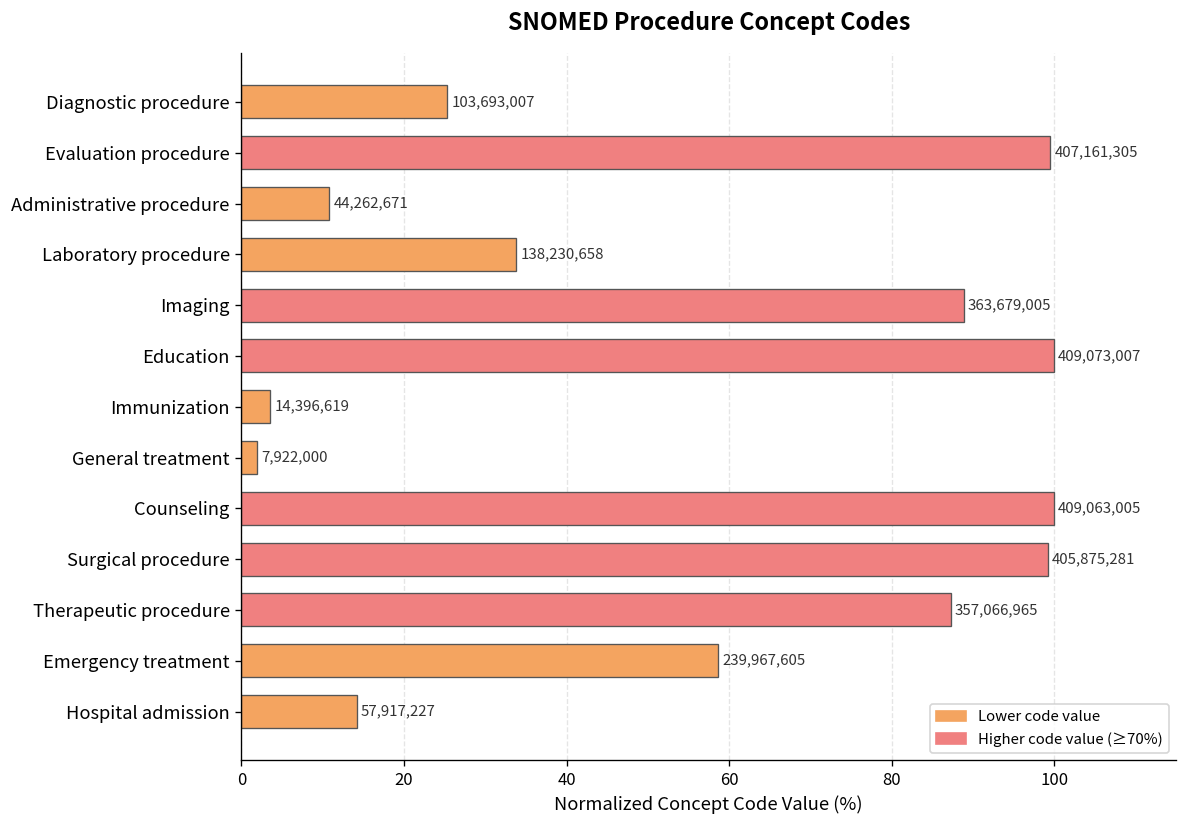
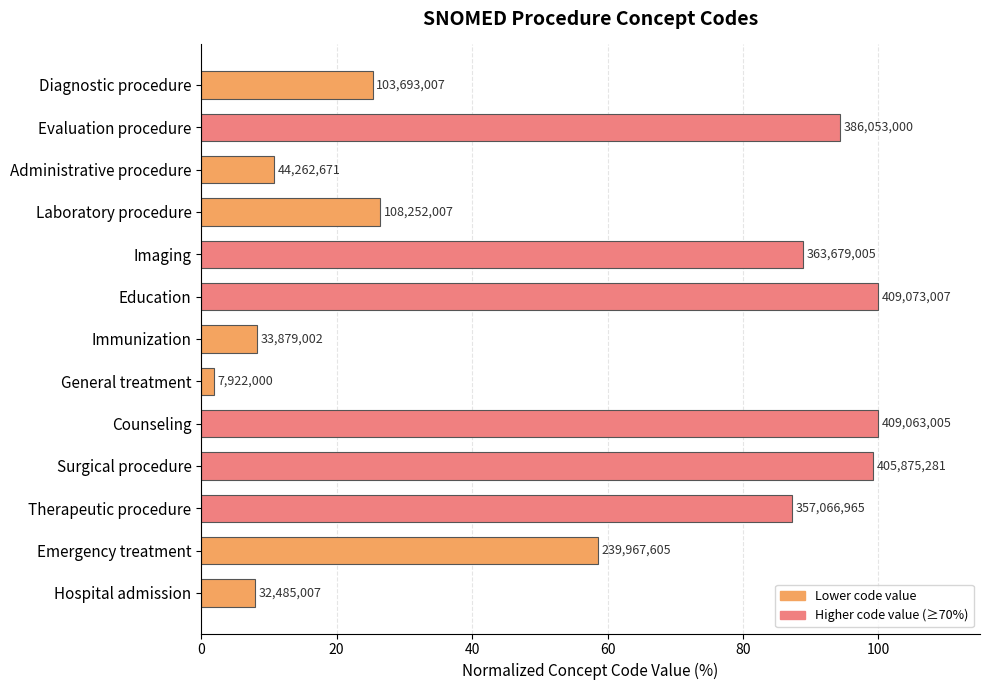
  {
-   "Evaluation procedure": "407,161,305",
-   "Laboratory procedure": "138,230,658",
-   "Immunization": "14,396,619",
-   "Hospital admission": "57,917,227"
+   "Evaluation procedure": "386,053,000",
+   "Laboratory procedure": "108,252,007",
+   "Immunization": "33,879,002",
+   "Hospital admission": "32,485,007"
  }
